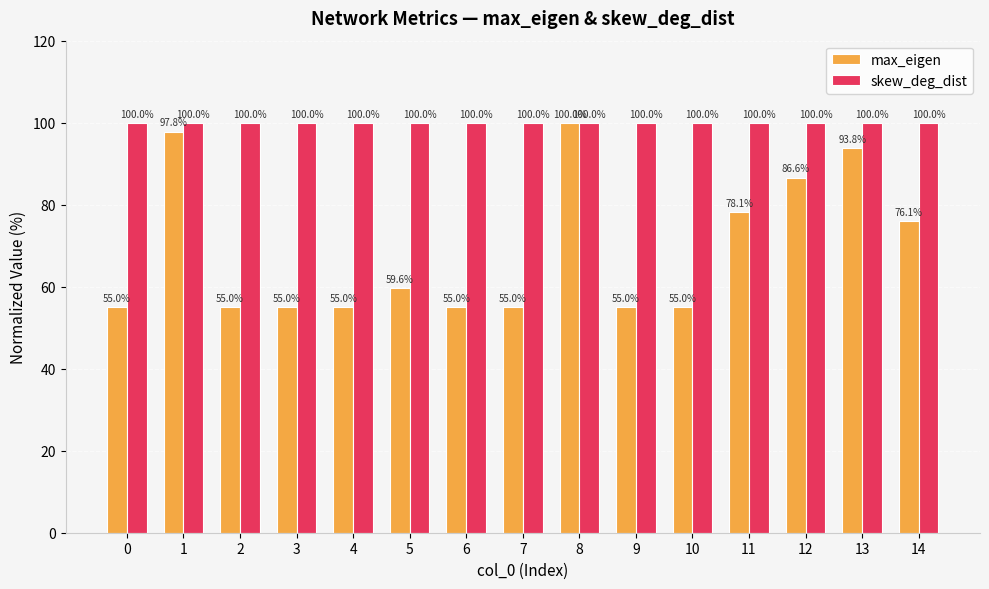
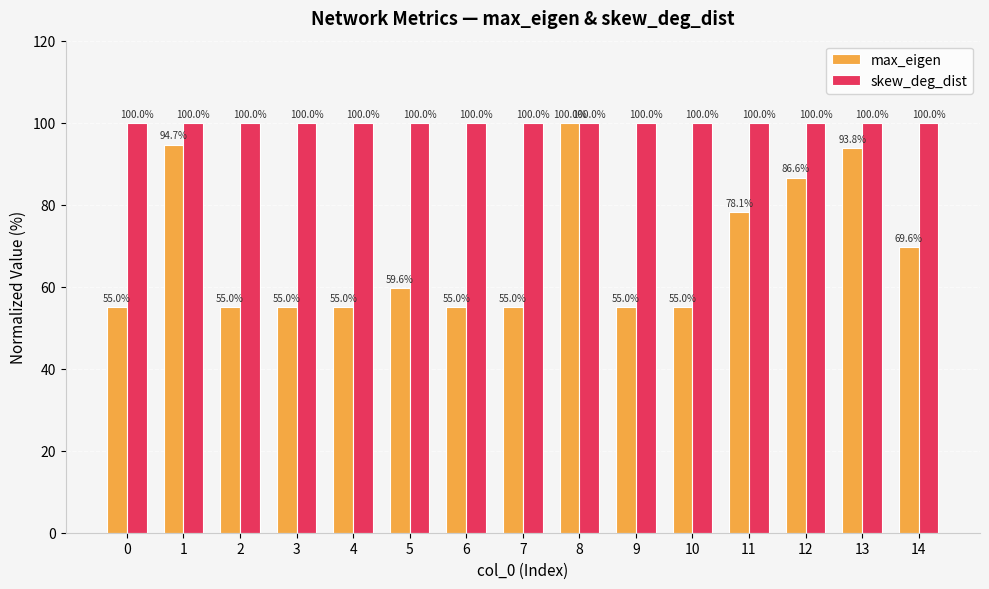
  {
    "max_eigen": {
      "0": "55.0%",
-     "1": "97.8%",
+     "1": "94.7%",
      "2": "55.0%",
      "3": "55.0%",
      "4": "55.0%",
      "5": "59.6%",
      "6": "55.0%",
      "7": "55.0%",
      "9": "55.0%",
      "10": "55.0%",
      "11": "78.1%",
      "12": "86.6%",
      "13": "93.8%",
-     "14": "76.1%"
+     "14": "69.6%"
    },
    "skew_deg_dist": {
      "0": "100.0%",
      "1": "100.0%",
      "2": "100.0%",
      "3": "100.0%",
      "4": "100.0%",
      "5": "100.0%",
      "6": "100.0%",
      "7": "100.0%",
      "9": "100.0%",
      "10": "100.0%",
      "11": "100.0%",
      "12": "100.0%",
      "13": "100.0%",
      "14": "100.0%"
    }
  }
